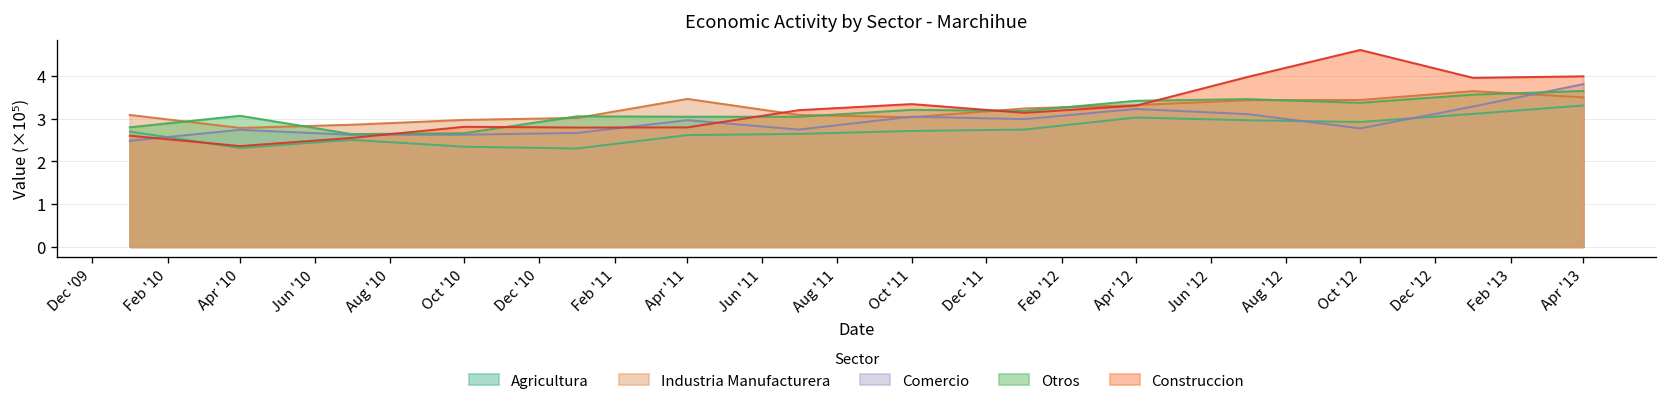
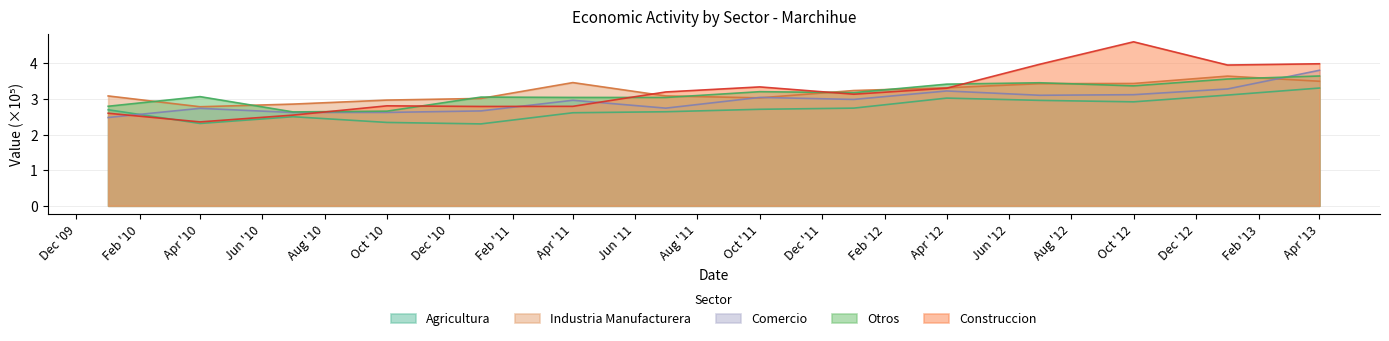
  {
    "Comercio": {
      "Apr '11": 3.0,
      "Apr '12": 3.2,
-     "Oct '12": 2.8,
+     "Oct '12": 3.1,
      "Apr '13": 3.8
    }
  }
